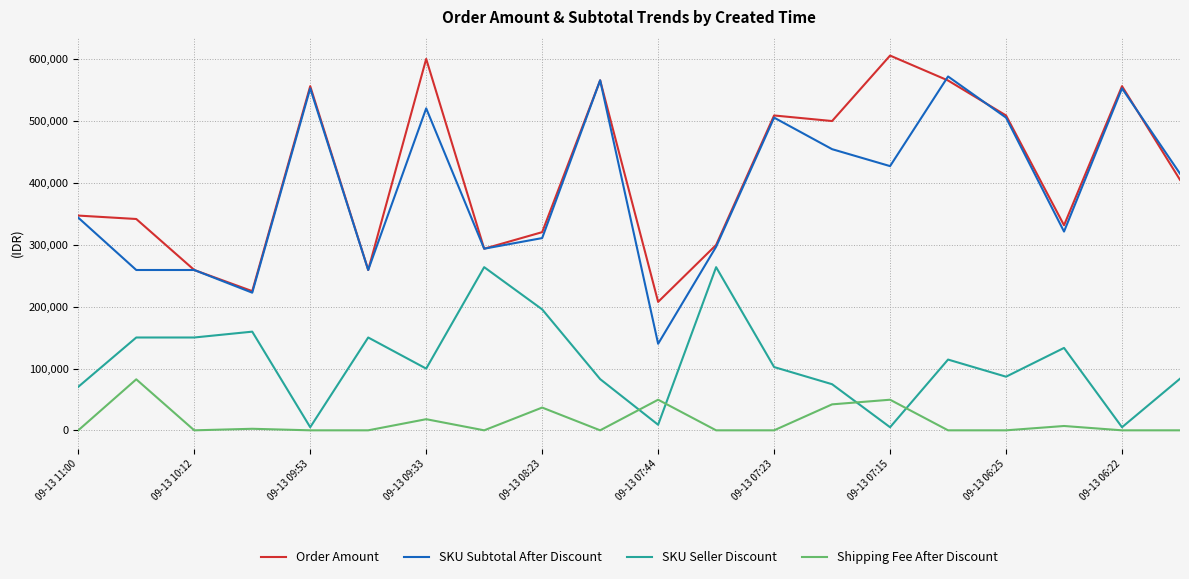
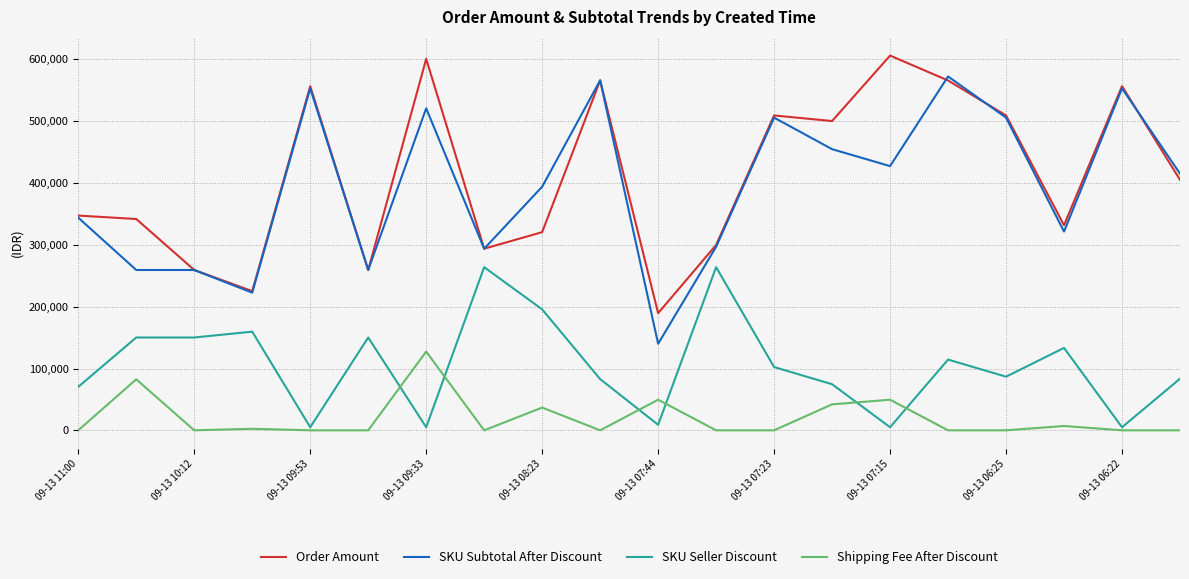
  {
    "Order Amount": {
      "09-13 09:33": "600,000",
      "09-13 08:23": "320,000",
-     "09-13 07:44": "210,000",
+     "09-13 07:44": "190,000",
      "09-13 07:15": "610,000"
    },
    "SKU Subtotal After Discount": {
      "09-13 09:33": "520,000",
-     "09-13 08:23": "310,000",
+     "09-13 08:23": "390,000",
      "09-13 07:44": "140,000",
      "09-13 07:15": "430,000"
    },
    "SKU Seller Discount": {
      "09-13 11:00": "70,000",
      "09-13 10:12": "150,000",
      "09-13 09:53": "10,000",
-     "09-13 09:33": "100,000",
+     "09-13 09:33": "10,000",
      "09-13 08:23": "200,000",
      "09-13 07:44": "10,000",
      "09-13 07:23": "100,000",
      "09-13 07:15": "10,000",
      "09-13 06:25": "90,000",
      "09-13 06:22": "10,000"
    },
    "Shipping Fee After Discount": {
      "09-13 11:00": "0",
      "09-13 10:12": "0",
      "09-13 09:53": "0",
-     "09-13 09:33": "20,000",
+     "09-13 09:33": "130,000",
      "09-13 08:23": "40,000",
      "09-13 07:44": "50,000",
      "09-13 07:23": "0",
      "09-13 07:15": "50,000",
      "09-13 06:25": "0",
      "09-13 06:22": "0"
    }
  }
